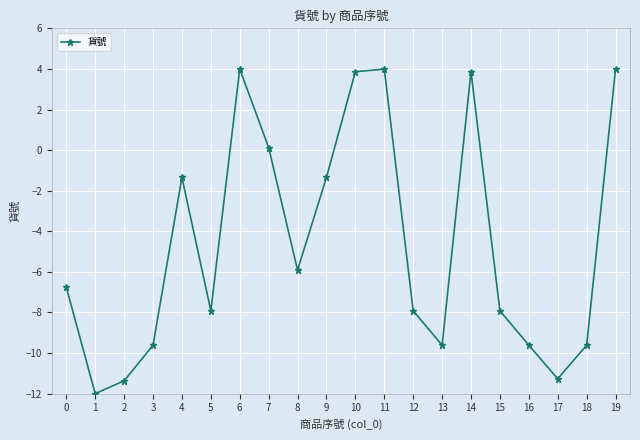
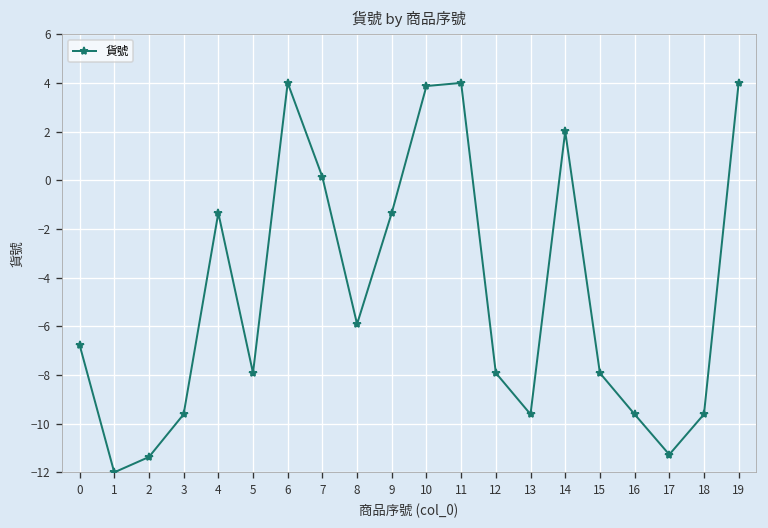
  {
    "0": -6.8,
    "1": -12.0,
    "2": -11.4,
    "3": -9.6,
    "4": -1.3,
    "5": -7.9,
    "6": 4.0,
    "7": 0.1,
    "8": -5.9,
    "9": -1.3,
    "10": 3.9,
    "11": 4.0,
    "12": -7.9,
    "13": -9.6,
-   "14": 3.9,
+   "14": 2.0,
    "15": -7.9,
    "16": -9.6,
    "17": -11.3,
    "18": -9.6,
    "19": 4.0
  }
